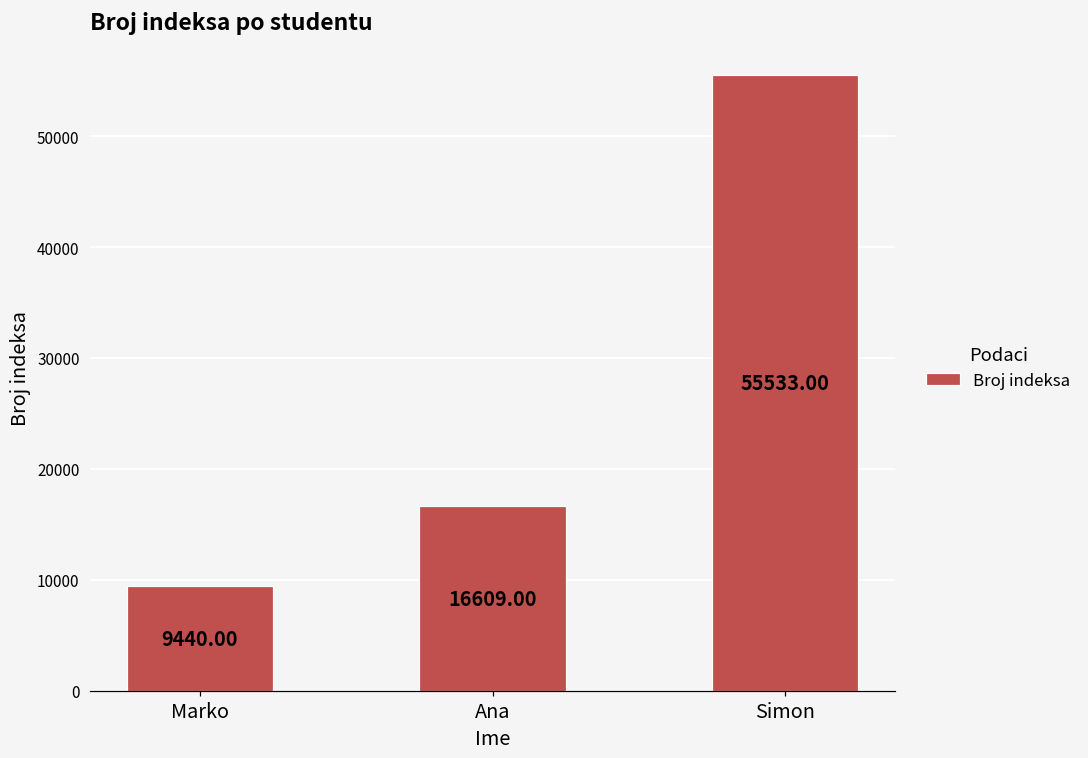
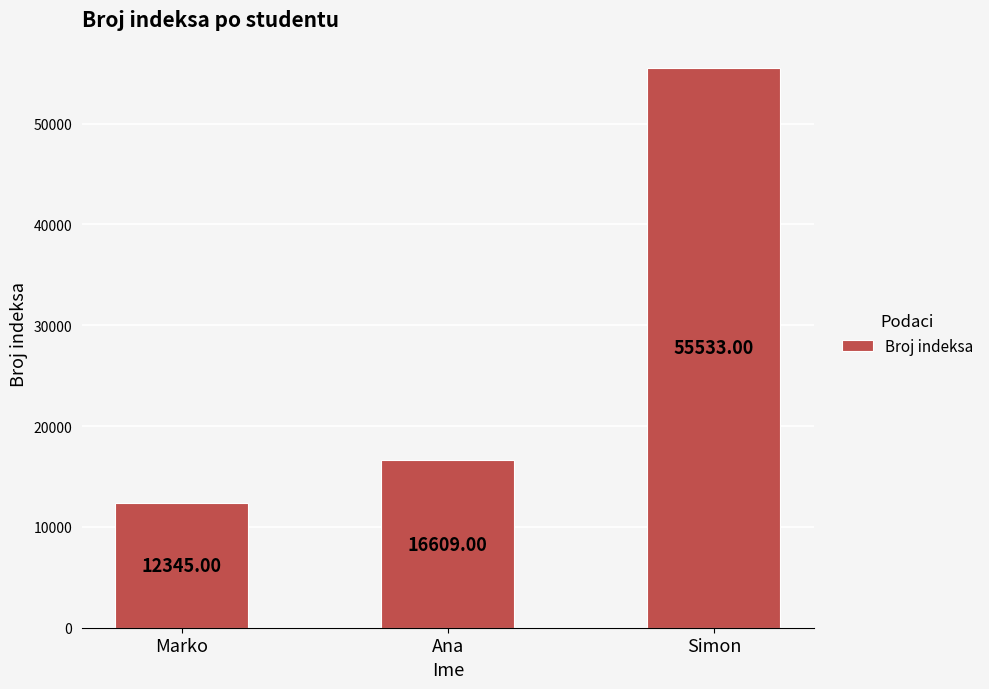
  {
-   "Marko": 9440.00,
+   "Marko": 12345.00,
    "Ana": 16609.00,
    "Simon": 55533.00
  }
